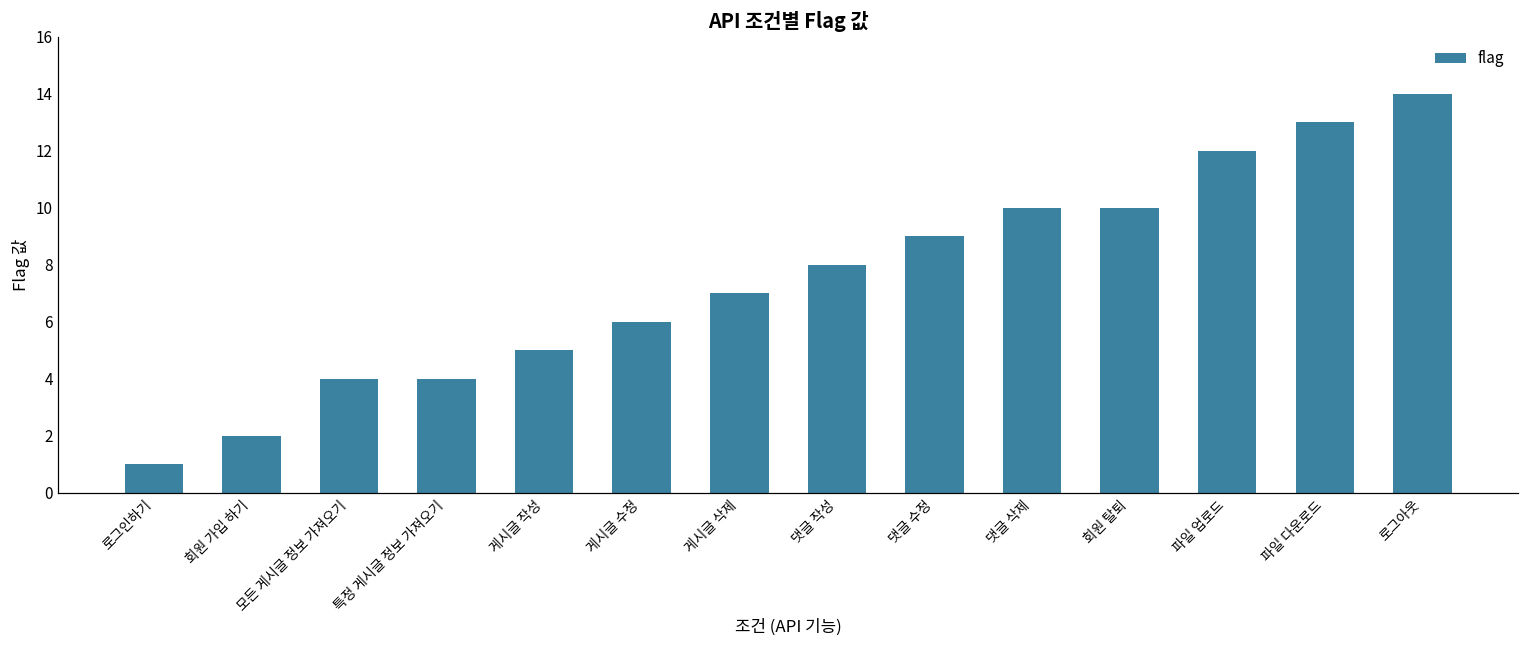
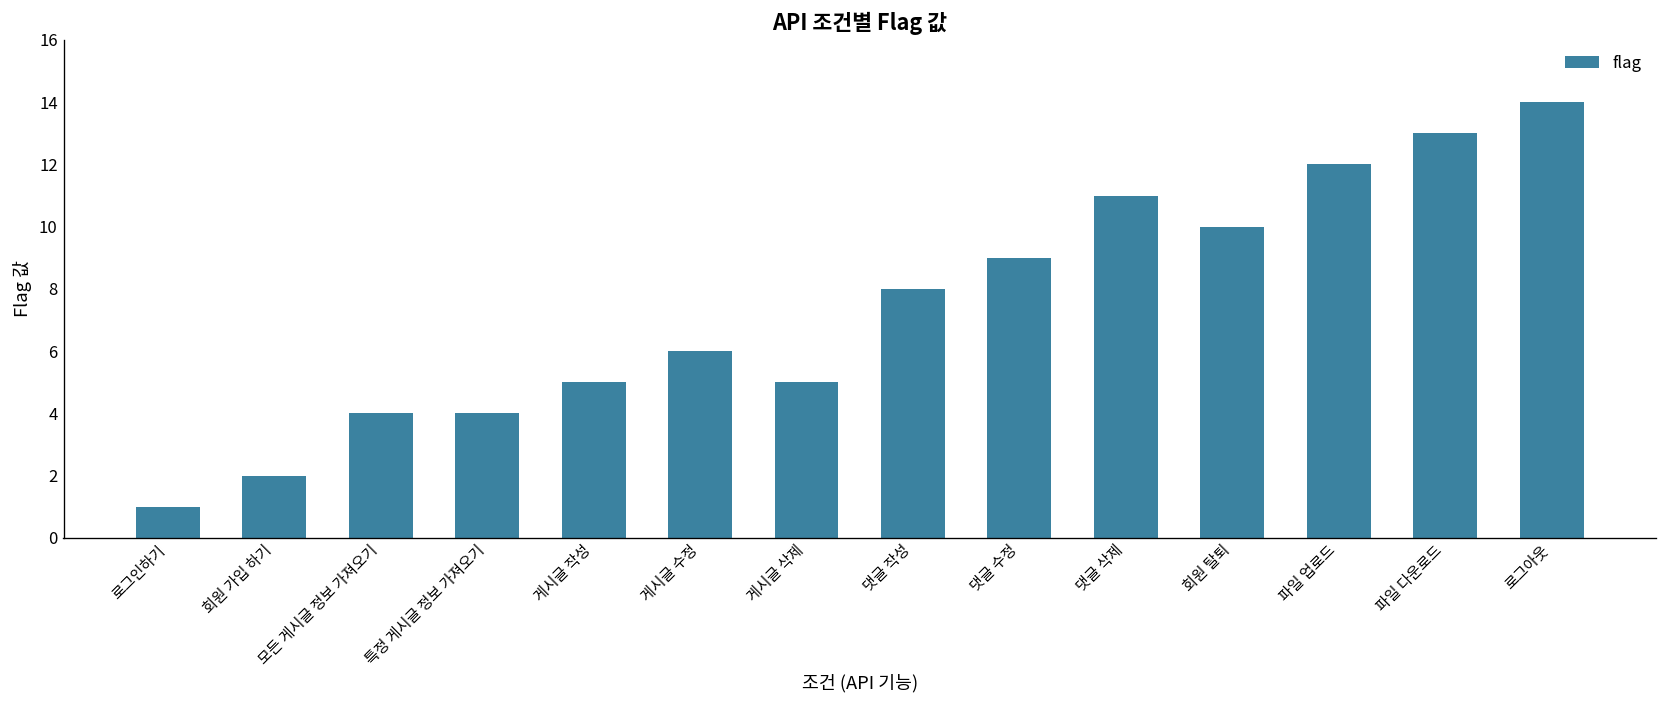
  {
    "로그인하기": 1,
    "회원 가입 하기": 2,
    "모든 게시글 정보 가져오기": 4,
    "특정 게시글 정보 가져오기": 4,
    "게시글 작성": 5,
    "게시글 수정": 6,
-   "게시글 삭제": 7,
+   "게시글 삭제": 5,
    "댓글 작성": 8,
    "댓글 수정": 9,
-   "댓글 삭제": 10,
+   "댓글 삭제": 11,
    "회원 탈퇴": 10,
    "파일 업로드": 12,
    "파일 다운로드": 13,
    "로그아웃": 14
  }
